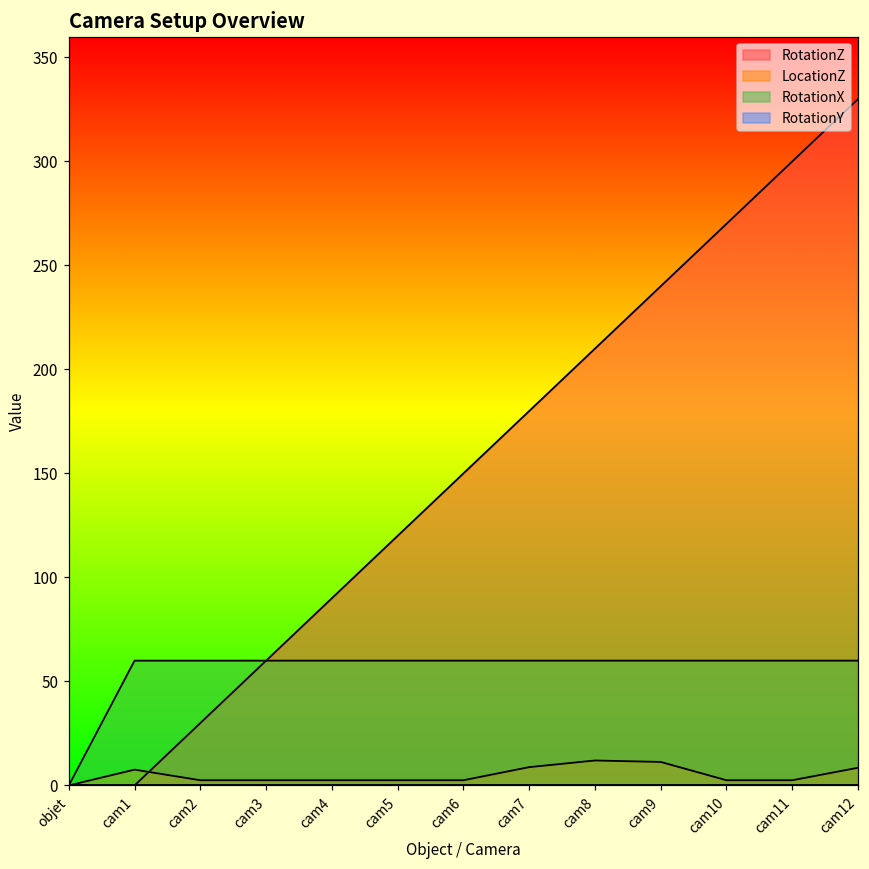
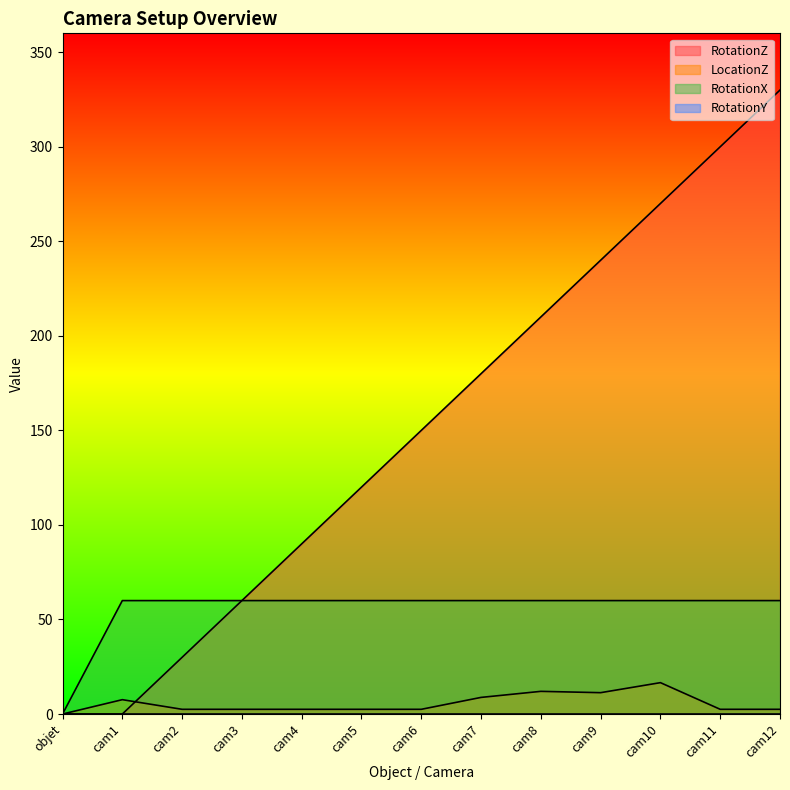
  {
    "RotationZ": {
      "cam2": 30,
      "cam4": 90,
      "cam5": 120,
      "cam6": 150,
      "cam7": 180,
      "cam8": 210,
      "cam9": 240,
      "cam10": 270,
      "cam11": 300,
      "cam12": 330
    },
    "LocationZ": {
      "cam1": 8,
      "cam2": 3,
      "cam3": 3,
      "cam4": 3,
      "cam5": 3,
      "cam6": 3,
      "cam7": 9,
      "cam8": 12,
      "cam9": 11,
-     "cam10": 3,
+     "cam10": 17,
      "cam11": 3,
-     "cam12": 9
+     "cam12": 3
    },
    "RotationX": {
      "cam1": 60,
      "cam2": 60,
      "cam4": 60,
      "cam5": 60,
      "cam6": 60,
      "cam7": 60,
      "cam8": 60,
      "cam9": 60,
      "cam10": 60,
      "cam11": 60,
      "cam12": 60
    },
    "RotationY": {
      "cam2": 0,
      "cam3": 0,
      "cam4": 0,
      "cam5": 0,
      "cam6": 0,
      "cam7": 0,
      "cam8": 0,
      "cam9": 0,
      "cam10": 0,
      "cam11": 0,
      "cam12": 0
    }
  }
